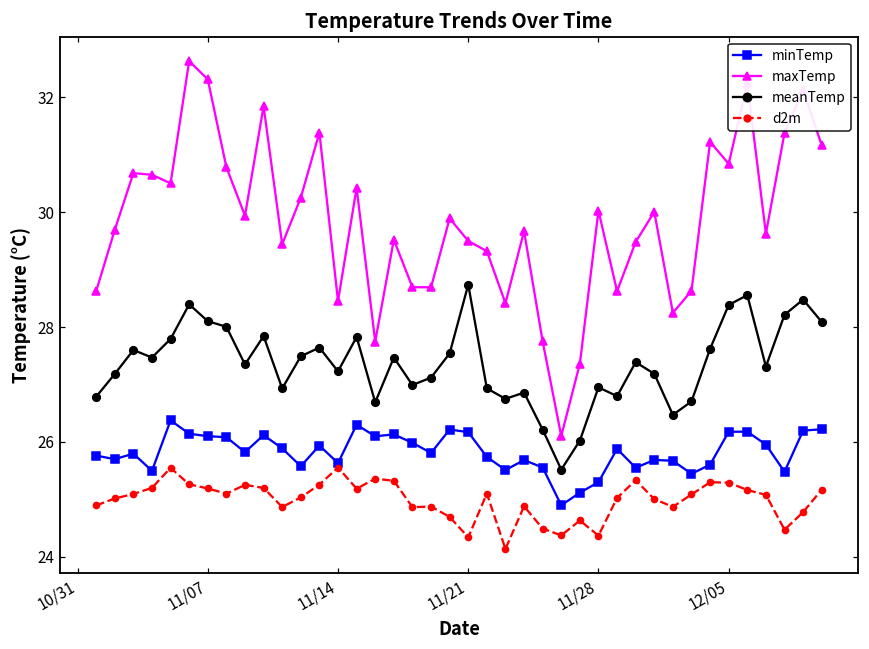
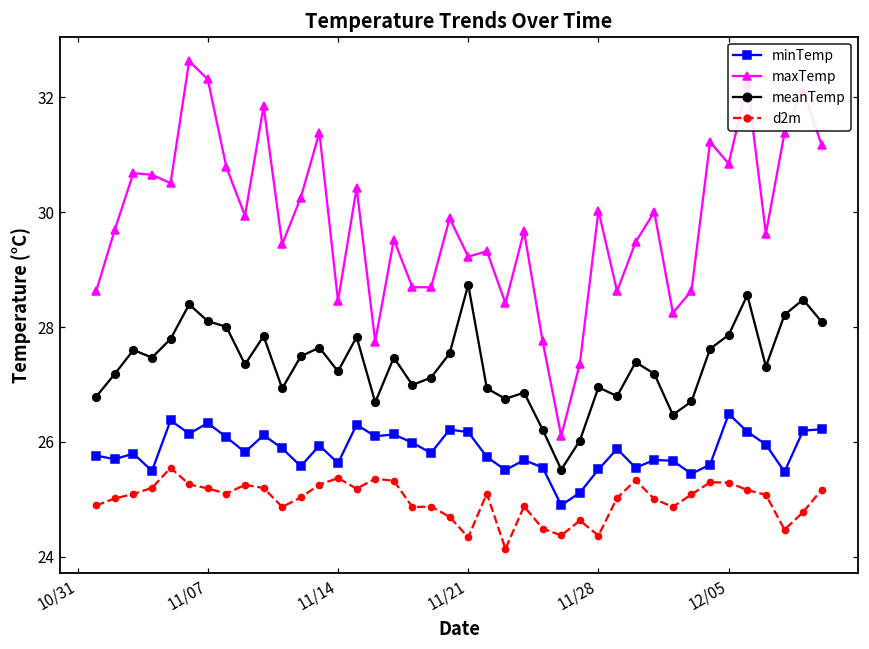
  {
    "minTemp": {
-     "11/07": 26.1,
+     "11/07": 26.3,
      "11/14": 25.6,
      "11/21": 26.2,
-     "11/28": 25.3,
-     "12/05": 26.2
+     "11/28": 25.5,
+     "12/05": 26.5
    },
    "maxTemp": {
      "11/07": 32.3,
      "11/14": 28.5,
-     "11/21": 29.5,
+     "11/21": 29.2,
      "11/28": 30.0,
      "12/05": 30.8
    },
    "meanTemp": {
      "11/07": 28.1,
      "11/14": 27.2,
      "11/21": 28.7,
      "11/28": 27.0,
-     "12/05": 28.4
+     "12/05": 27.9
    },
    "d2m": {
      "11/07": 25.2,
-     "11/14": 25.6,
+     "11/14": 25.4,
      "11/21": 24.3,
      "11/28": 24.4,
      "12/05": 25.3
    }
  }
